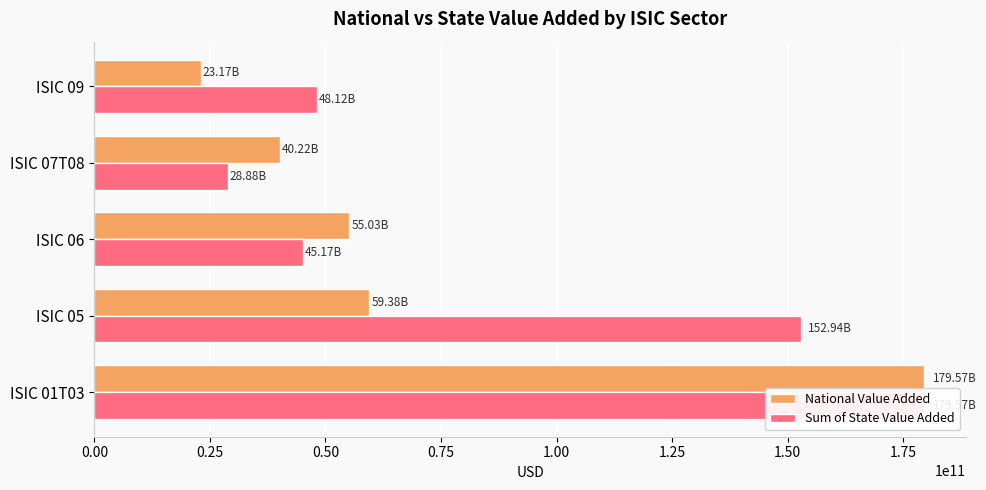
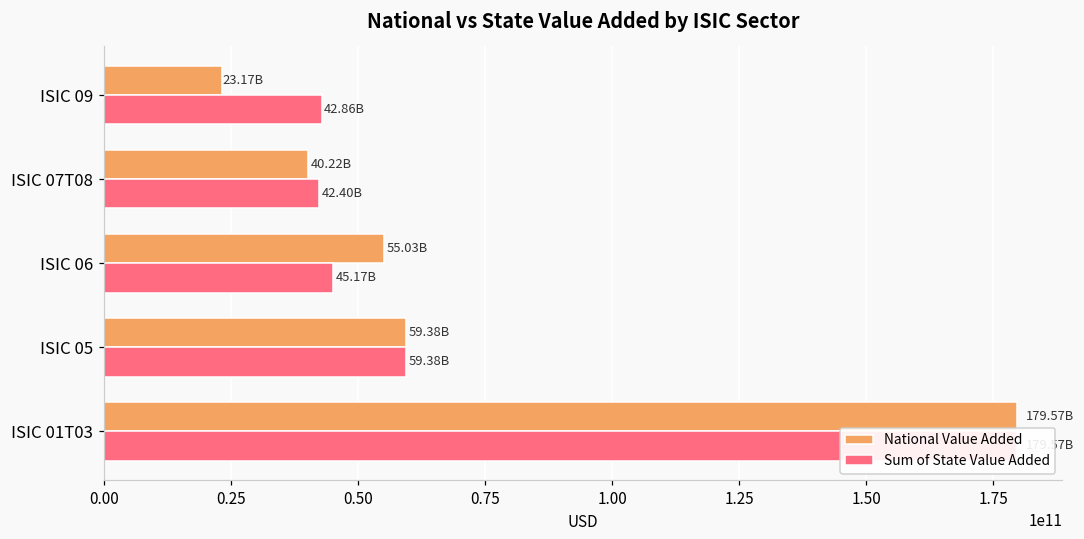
  {
    "National Value Added": {
      "ISIC 09": "23.17B",
      "ISIC 07T08": "40.22B",
      "ISIC 06": "55.03B",
      "ISIC 05": "59.38B",
      "ISIC 01T03": "179.57B"
    },
    "Sum of State Value Added": {
-     "ISIC 09": "48.12B",
-     "ISIC 07T08": "28.88B",
+     "ISIC 09": "42.86B",
+     "ISIC 07T08": "42.40B",
      "ISIC 06": "45.17B",
-     "ISIC 05": "152.94B"
+     "ISIC 05": "59.38B"
    }
  }
